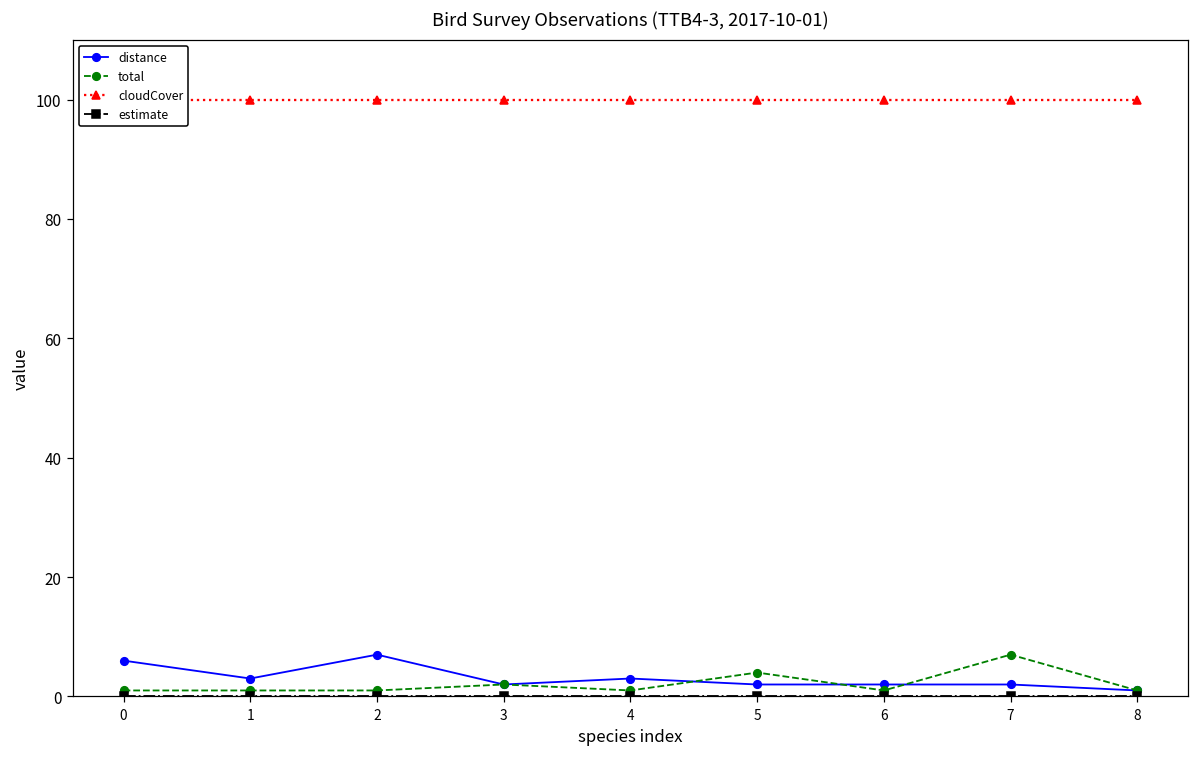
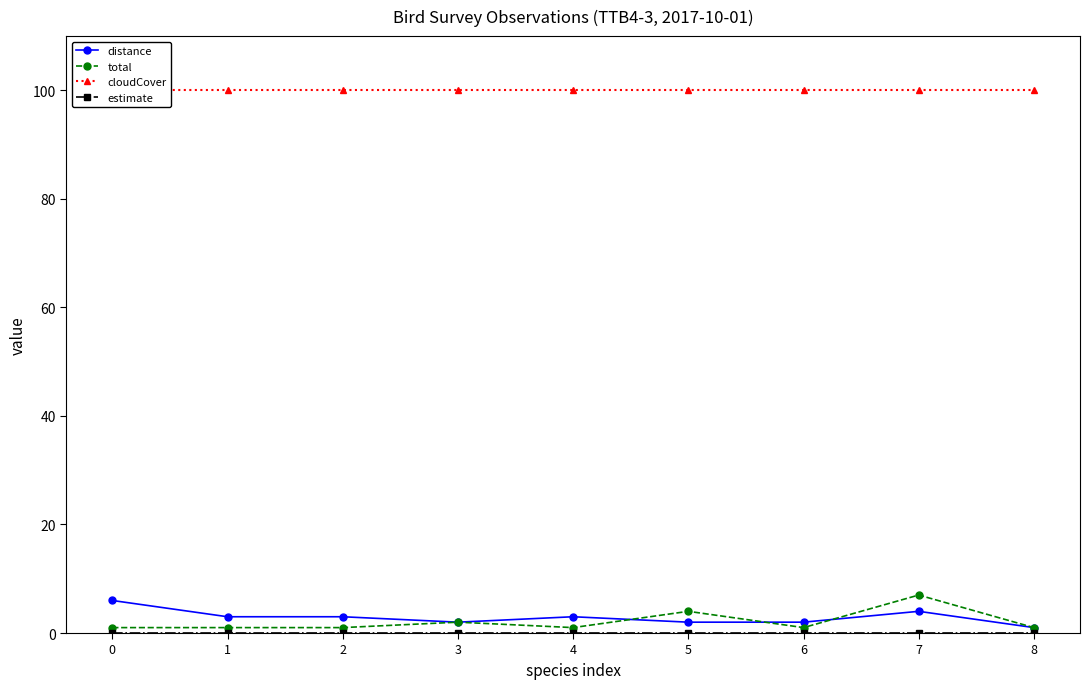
  {
    "distance": {
      "0": 6,
      "1": 3,
-     "2": 7,
+     "2": 3,
      "4": 3,
      "5": 2,
      "6": 2,
-     "7": 2
+     "7": 4
    },
    "total": {
      "0": 1,
      "1": 1,
      "2": 1,
      "4": 1,
      "5": 4,
      "6": 1,
      "7": 7
    },
    "cloudCover": {
      "1": 100,
      "2": 100,
      "3": 100,
      "4": 100,
      "5": 100,
      "6": 100,
      "7": 100,
      "8": 100
    },
    "estimate": {
      "0": 0,
      "1": 0,
      "2": 0,
      "3": 0,
      "4": 0,
      "5": 0,
      "6": 0,
      "7": 0,
      "8": 0
    }
  }
